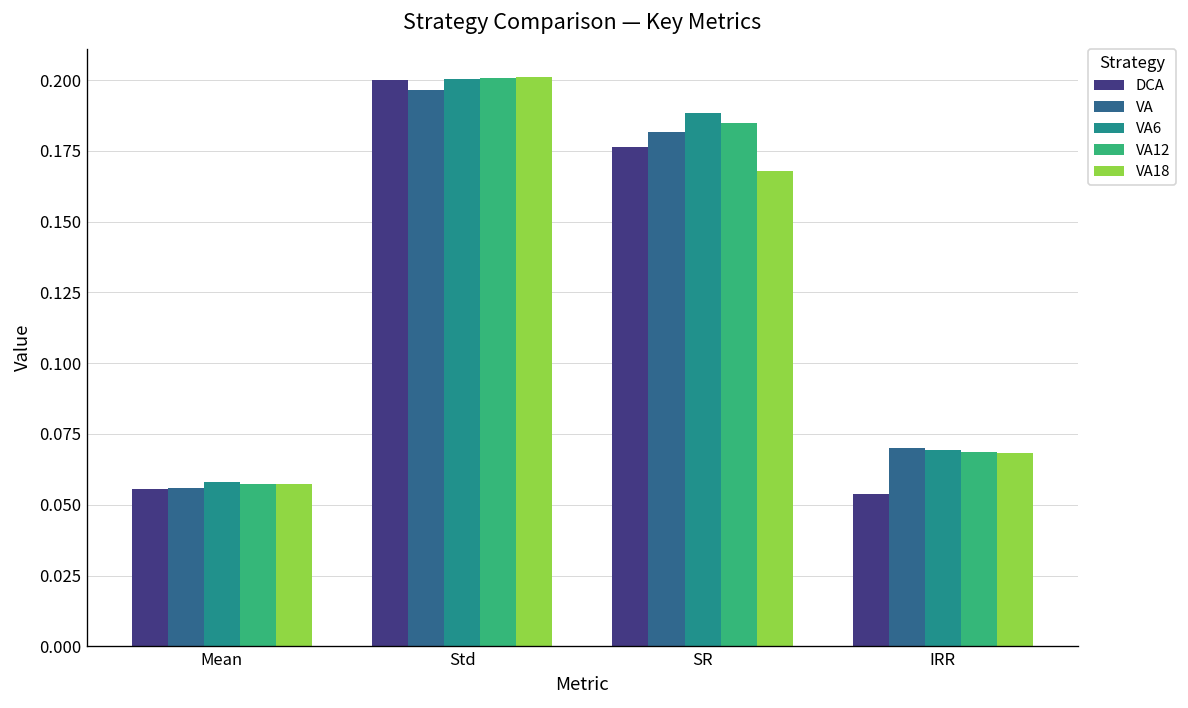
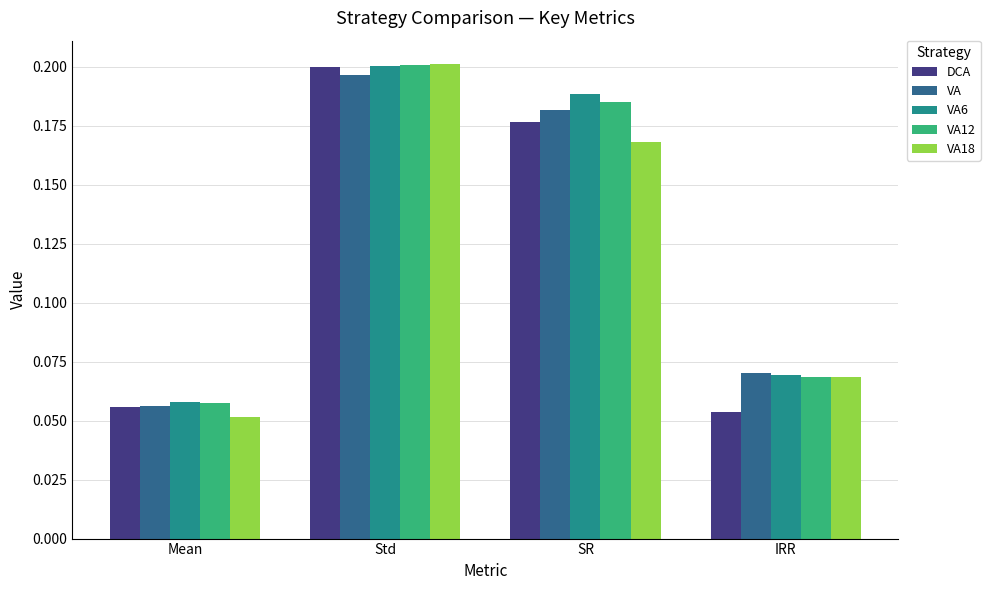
  {
    "VA18": {
-     "Mean": 0.057,
+     "Mean": 0.051,
      "Std": 0.201,
      "SR": 0.168,
      "IRR": 0.068
    }
  }
